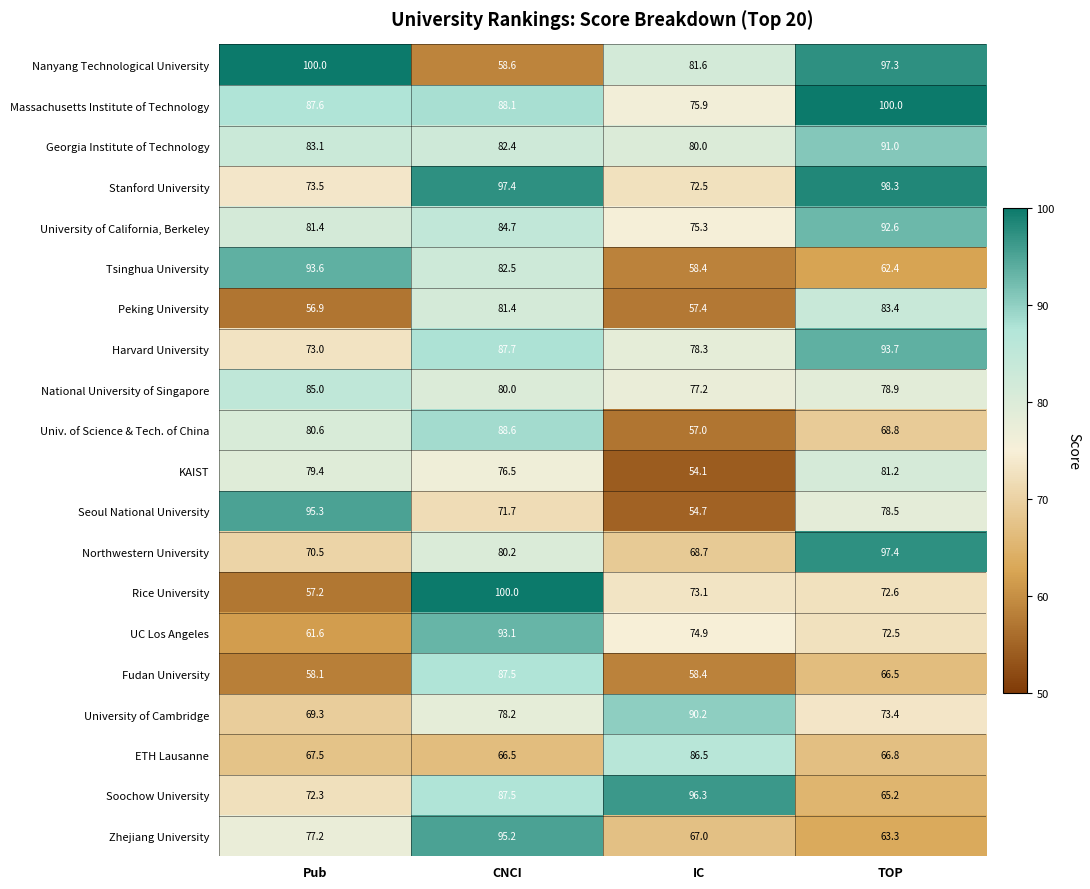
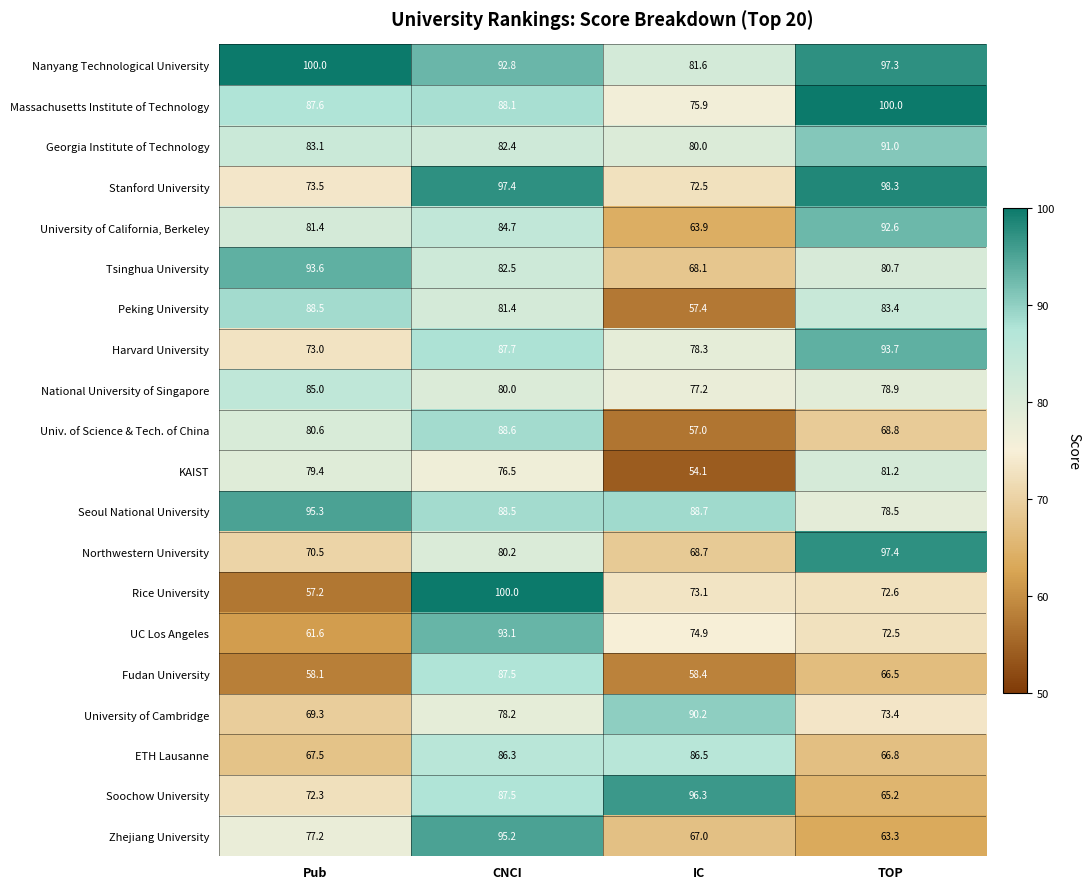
  {
    "Nanyang Technological University": {
      "Pub": 100.0,
-     "CNCI": 58.6,
+     "CNCI": 92.8,
      "IC": 81.6,
      "TOP": 97.3
    },
    "Massachusetts Institute of Technology": {
      "Pub": 87.6,
      "CNCI": 88.1,
      "IC": 75.9,
      "TOP": 100.0
    },
    "Georgia Institute of Technology": {
      "Pub": 83.1,
      "CNCI": 82.4,
      "IC": 80.0,
      "TOP": 91.0
    },
    "Stanford University": {
      "Pub": 73.5,
      "CNCI": 97.4,
      "IC": 72.5,
      "TOP": 98.3
    },
    "University of California, Berkeley": {
      "Pub": 81.4,
      "CNCI": 84.7,
-     "IC": 75.3,
+     "IC": 63.9,
      "TOP": 92.6
    },
    "Tsinghua University": {
      "Pub": 93.6,
      "CNCI": 82.5,
-     "IC": 58.4,
-     "TOP": 62.4
+     "IC": 68.1,
+     "TOP": 80.7
    },
    "Peking University": {
-     "Pub": 56.9,
+     "Pub": 88.5,
      "CNCI": 81.4,
      "IC": 57.4,
      "TOP": 83.4
    },
    "Harvard University": {
      "Pub": 73.0,
      "CNCI": 87.7,
      "IC": 78.3,
      "TOP": 93.7
    },
    "National University of Singapore": {
      "Pub": 85.0,
      "CNCI": 80.0,
      "IC": 77.2,
      "TOP": 78.9
    },
    "Univ. of Science & Tech. of China": {
      "Pub": 80.6,
      "CNCI": 88.6,
      "IC": 57.0,
      "TOP": 68.8
    },
    "KAIST": {
      "Pub": 79.4,
      "CNCI": 76.5,
      "IC": 54.1,
      "TOP": 81.2
    },
    "Seoul National University": {
      "Pub": 95.3,
-     "CNCI": 71.7,
-     "IC": 54.7,
+     "CNCI": 88.5,
+     "IC": 88.7,
      "TOP": 78.5
    },
    "Northwestern University": {
      "Pub": 70.5,
      "CNCI": 80.2,
      "IC": 68.7,
      "TOP": 97.4
    },
    "Rice University": {
      "Pub": 57.2,
      "CNCI": 100.0,
      "IC": 73.1,
      "TOP": 72.6
    },
    "UC Los Angeles": {
      "Pub": 61.6,
      "CNCI": 93.1,
      "IC": 74.9,
      "TOP": 72.5
    },
    "Fudan University": {
      "Pub": 58.1,
      "CNCI": 87.5,
      "IC": 58.4,
      "TOP": 66.5
    },
    "University of Cambridge": {
      "Pub": 69.3,
      "CNCI": 78.2,
      "IC": 90.2,
      "TOP": 73.4
    },
    "ETH Lausanne": {
      "Pub": 67.5,
-     "CNCI": 66.5,
+     "CNCI": 86.3,
      "IC": 86.5,
      "TOP": 66.8
    },
    "Soochow University": {
      "Pub": 72.3,
      "CNCI": 87.5,
      "IC": 96.3,
      "TOP": 65.2
    },
    "Zhejiang University": {
      "Pub": 77.2,
      "CNCI": 95.2,
      "IC": 67.0,
      "TOP": 63.3
    }
  }
